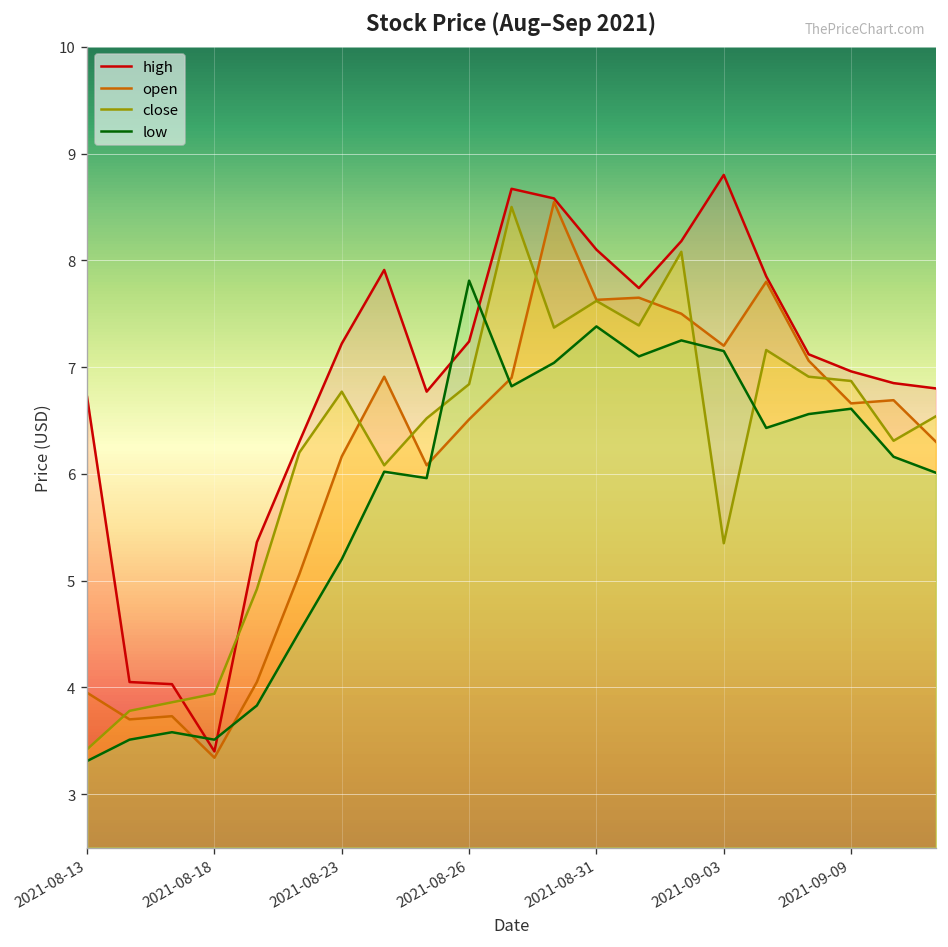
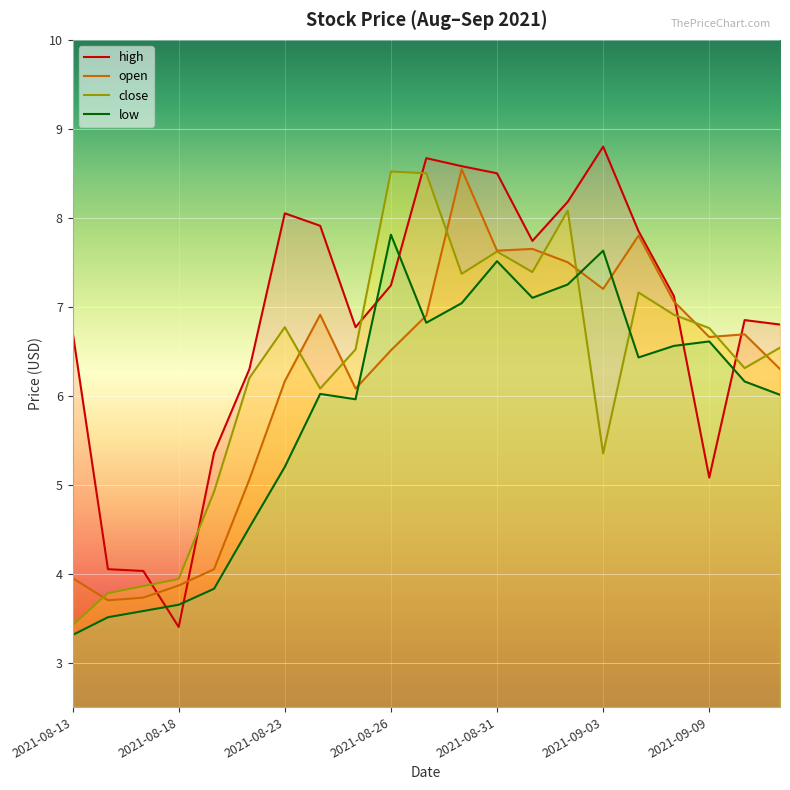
  {
    "high": {
      "2021-08-13": 6.7,
      "2021-08-18": 3.4,
-     "2021-08-23": 7.2,
+     "2021-08-23": 8.1,
      "2021-08-26": 7.2,
-     "2021-08-31": 8.1,
+     "2021-08-31": 8.5,
      "2021-09-03": 8.8,
-     "2021-09-09": 7.0
+     "2021-09-09": 5.1
    },
    "open": {
      "2021-08-13": 4.0,
-     "2021-08-18": 3.3,
+     "2021-08-18": 3.9,
      "2021-08-23": 6.2,
      "2021-08-26": 6.5,
      "2021-09-03": 7.2,
      "2021-09-09": 6.7
    },
    "close": {
      "2021-08-13": 3.4,
      "2021-08-18": 3.9,
      "2021-08-23": 6.8,
-     "2021-08-26": 6.8,
+     "2021-08-26": 8.5,
      "2021-09-03": 5.4,
-     "2021-09-09": 6.9
+     "2021-09-09": 6.8
    },
    "low": {
      "2021-08-13": 3.3,
-     "2021-08-18": 3.5,
+     "2021-08-18": 3.7,
      "2021-08-23": 5.2,
      "2021-08-26": 7.8,
-     "2021-08-31": 7.4,
-     "2021-09-03": 7.2,
+     "2021-08-31": 7.5,
+     "2021-09-03": 7.6,
      "2021-09-09": 6.6
    }
  }
